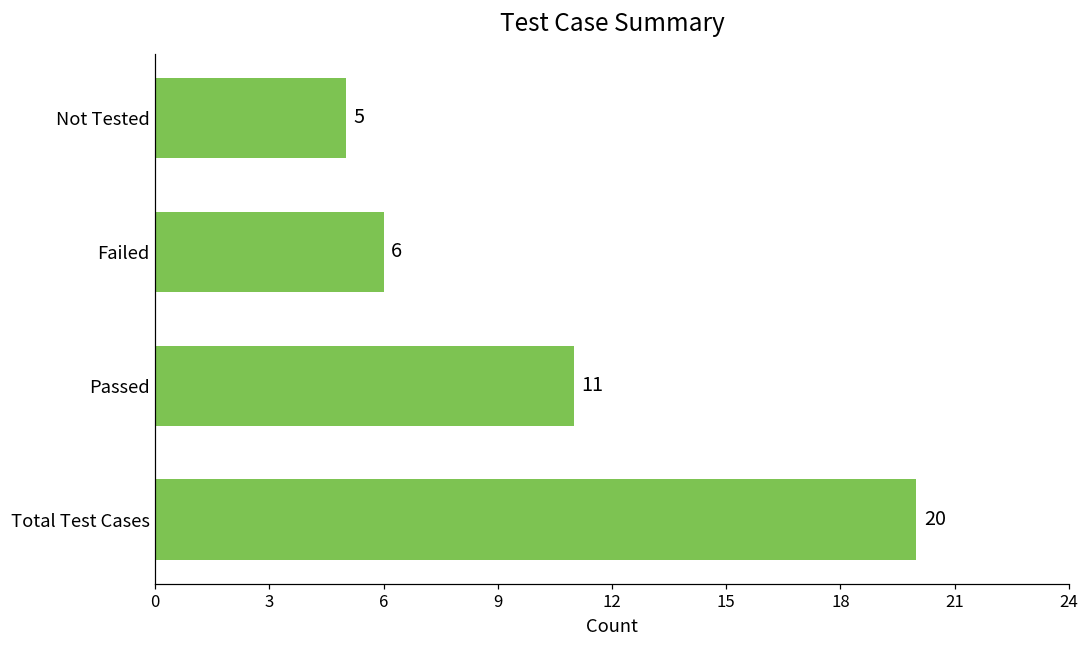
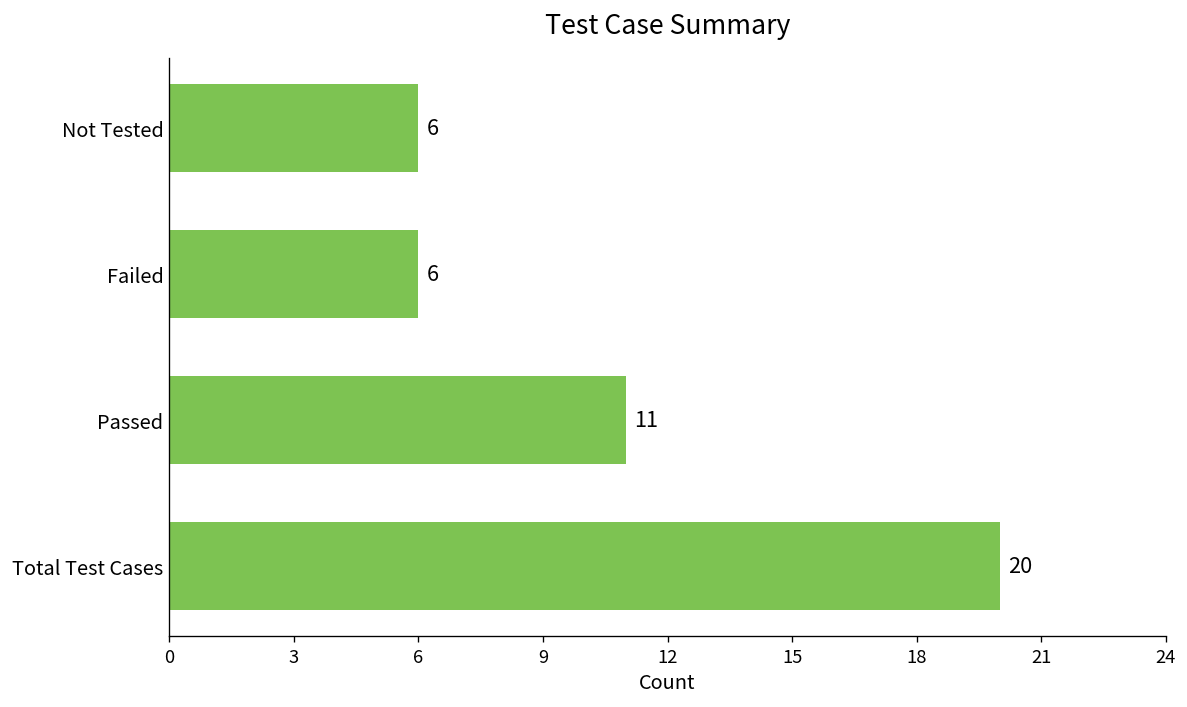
  {
-   "Not Tested": 5,
+   "Not Tested": 6,
    "Failed": 6,
    "Passed": 11,
    "Total Test Cases": 20
  }
